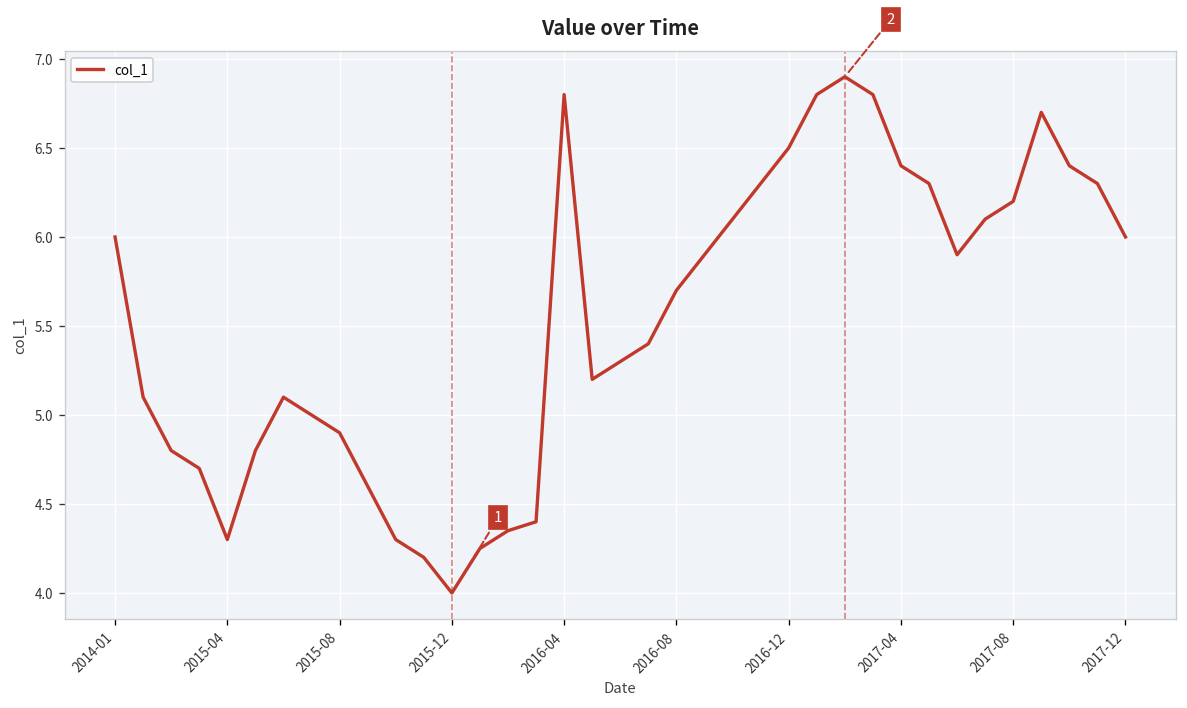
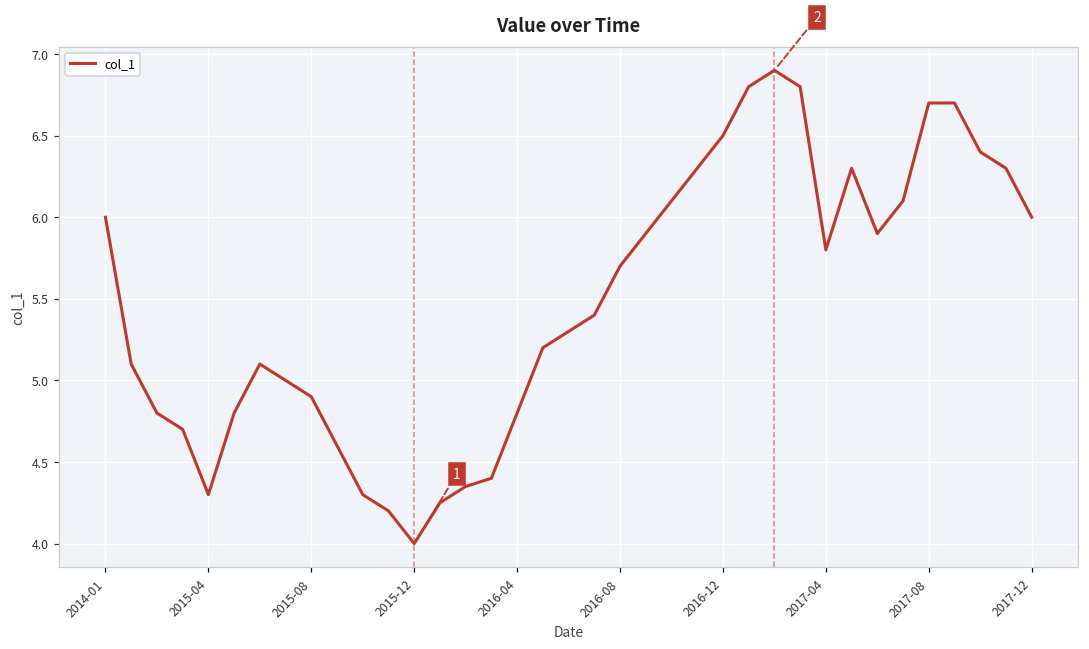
  {
    "2014-01": 6.0,
    "2015-04": 4.3,
    "2015-08": 4.9,
    "2015-12": 4.0,
-   "2016-04": 6.8,
+   "2016-04": 4.8,
    "2016-08": 5.7,
    "2016-12": 6.5,
-   "2017-04": 6.4,
-   "2017-08": 6.2,
+   "2017-04": 5.8,
+   "2017-08": 6.7,
    "2017-12": 6.0
  }
